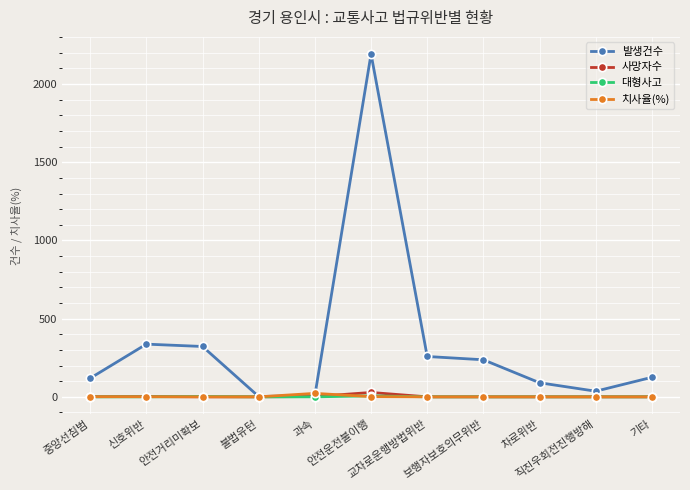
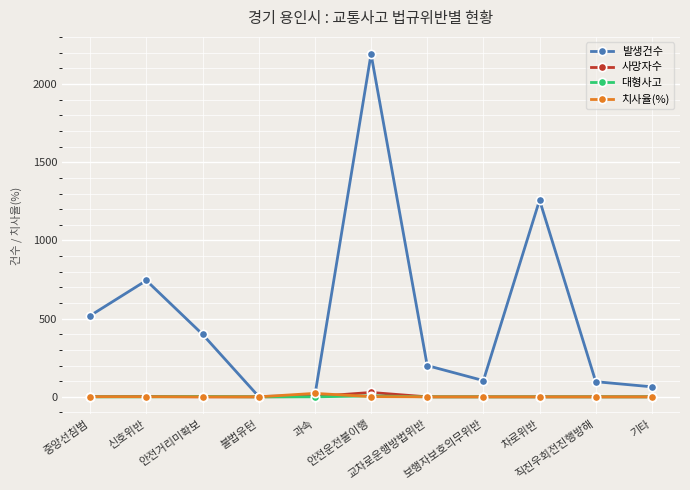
  {
    "발생건수": {
-     "중앙선침범": 120,
-     "신호위반": 340,
-     "안전거리미확보": 320,
+     "중앙선침범": 520,
+     "신호위반": 740,
+     "안전거리미확보": 400,
      "안전운전불이행": 2190,
-     "교차로운행방법위반": 260,
-     "보행자보호의무위반": 240,
-     "차로위반": 90,
-     "직진우회전진행방해": 40,
-     "기타": 130
+     "교차로운행방법위반": 200,
+     "보행자보호의무위반": 100,
+     "차로위반": 1260,
+     "직진우회전진행방해": 100,
+     "기타": 60
    },
    "사망자수": {
      "안전운전불이행": 30
    }
  }
